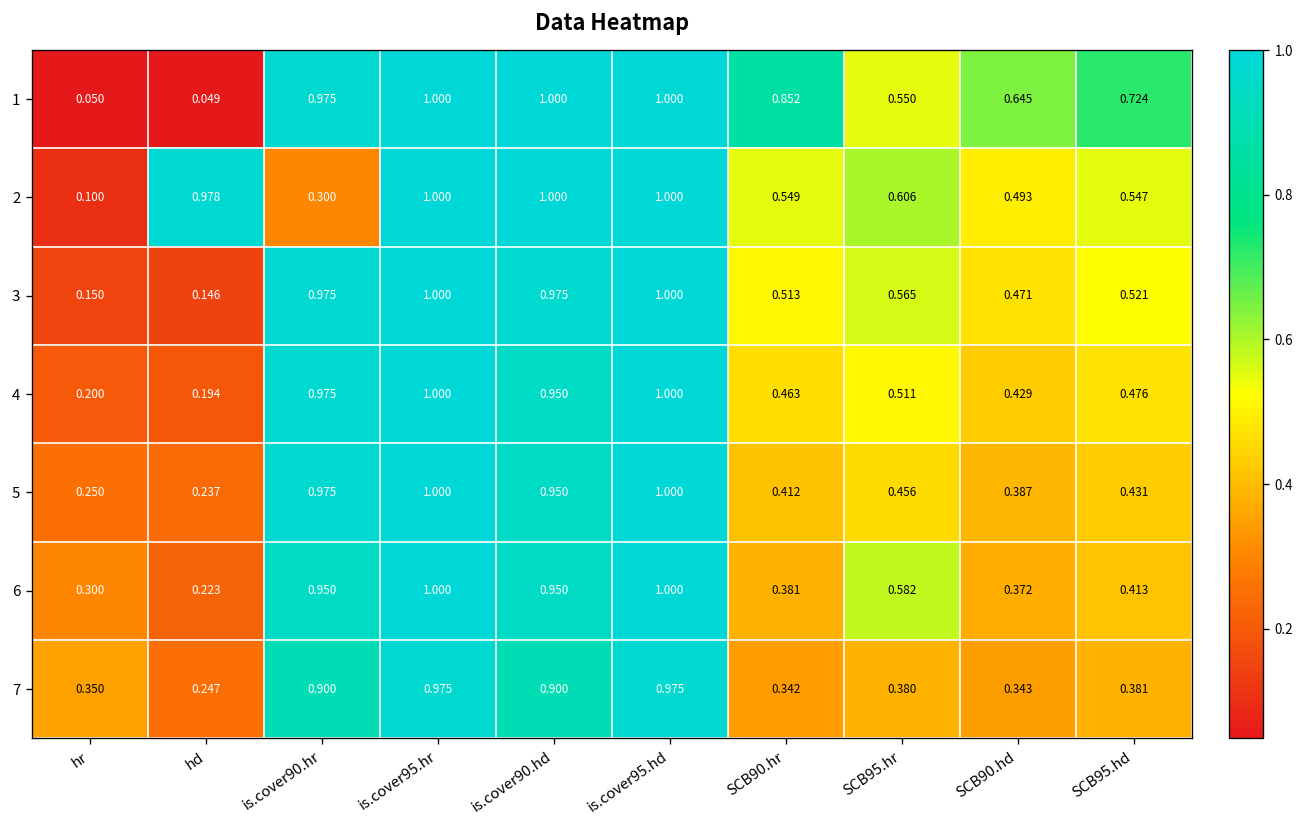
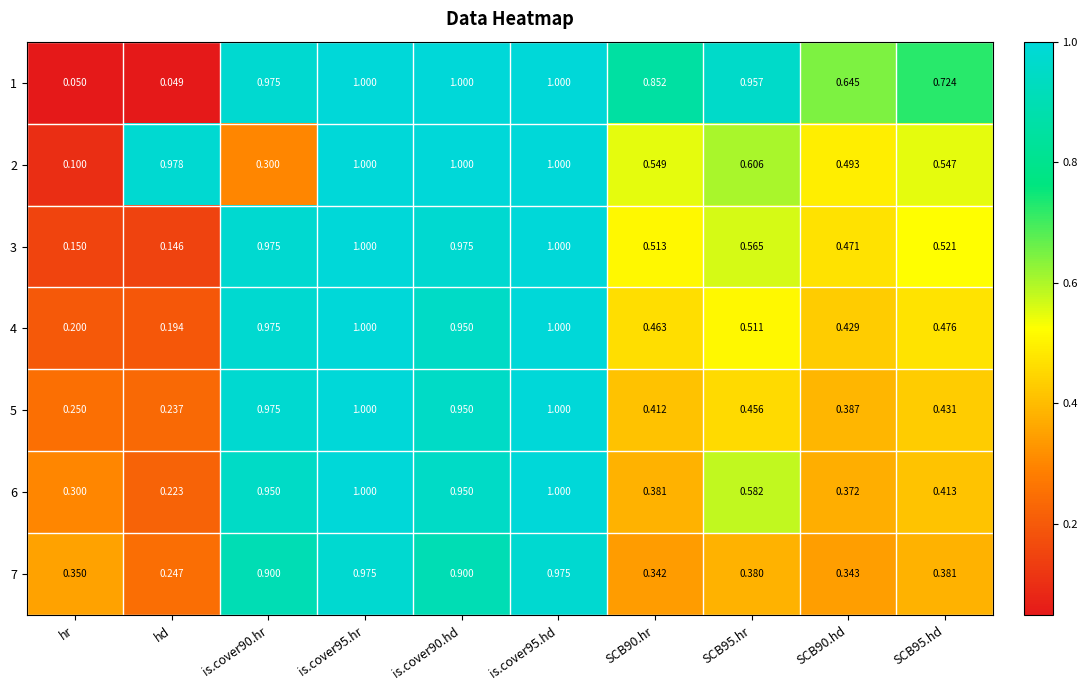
  {
    "1": {
      "hr": 0.050,
      "hd": 0.049,
      "is.cover90.hr": 0.975,
      "is.cover95.hr": 1.000,
      "is.cover90.hd": 1.000,
      "is.cover95.hd": 1.000,
      "SCB90.hr": 0.852,
-     "SCB95.hr": 0.550,
+     "SCB95.hr": 0.957,
      "SCB90.hd": 0.645,
      "SCB95.hd": 0.724
    },
    "2": {
      "hr": 0.100,
      "hd": 0.978,
      "is.cover90.hr": 0.300,
      "is.cover95.hr": 1.000,
      "is.cover90.hd": 1.000,
      "is.cover95.hd": 1.000,
      "SCB90.hr": 0.549,
      "SCB95.hr": 0.606,
      "SCB90.hd": 0.493,
      "SCB95.hd": 0.547
    },
    "3": {
      "hr": 0.150,
      "hd": 0.146,
      "is.cover90.hr": 0.975,
      "is.cover95.hr": 1.000,
      "is.cover90.hd": 0.975,
      "is.cover95.hd": 1.000,
      "SCB90.hr": 0.513,
      "SCB95.hr": 0.565,
      "SCB90.hd": 0.471,
      "SCB95.hd": 0.521
    },
    "4": {
      "hr": 0.200,
      "hd": 0.194,
      "is.cover90.hr": 0.975,
      "is.cover95.hr": 1.000,
      "is.cover90.hd": 0.950,
      "is.cover95.hd": 1.000,
      "SCB90.hr": 0.463,
      "SCB95.hr": 0.511,
      "SCB90.hd": 0.429,
      "SCB95.hd": 0.476
    },
    "5": {
      "hr": 0.250,
      "hd": 0.237,
      "is.cover90.hr": 0.975,
      "is.cover95.hr": 1.000,
      "is.cover90.hd": 0.950,
      "is.cover95.hd": 1.000,
      "SCB90.hr": 0.412,
      "SCB95.hr": 0.456,
      "SCB90.hd": 0.387,
      "SCB95.hd": 0.431
    },
    "6": {
      "hr": 0.300,
      "hd": 0.223,
      "is.cover90.hr": 0.950,
      "is.cover95.hr": 1.000,
      "is.cover90.hd": 0.950,
      "is.cover95.hd": 1.000,
      "SCB90.hr": 0.381,
      "SCB95.hr": 0.582,
      "SCB90.hd": 0.372,
      "SCB95.hd": 0.413
    },
    "7": {
      "hr": 0.350,
      "hd": 0.247,
      "is.cover90.hr": 0.900,
      "is.cover95.hr": 0.975,
      "is.cover90.hd": 0.900,
      "is.cover95.hd": 0.975,
      "SCB90.hr": 0.342,
      "SCB95.hr": 0.380,
      "SCB90.hd": 0.343,
      "SCB95.hd": 0.381
    }
  }
